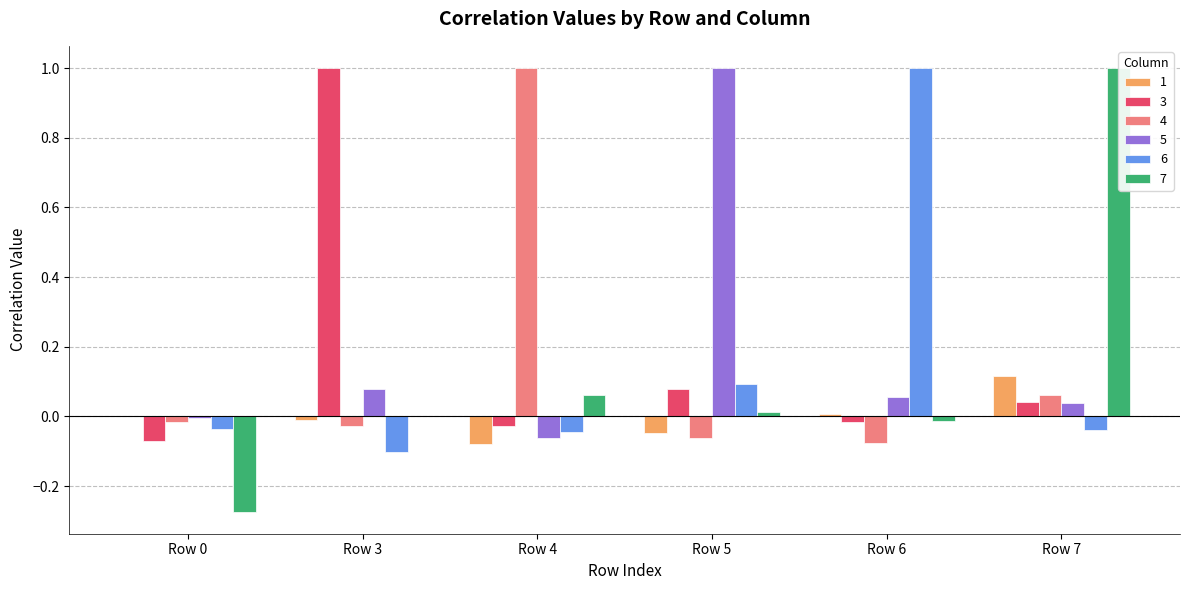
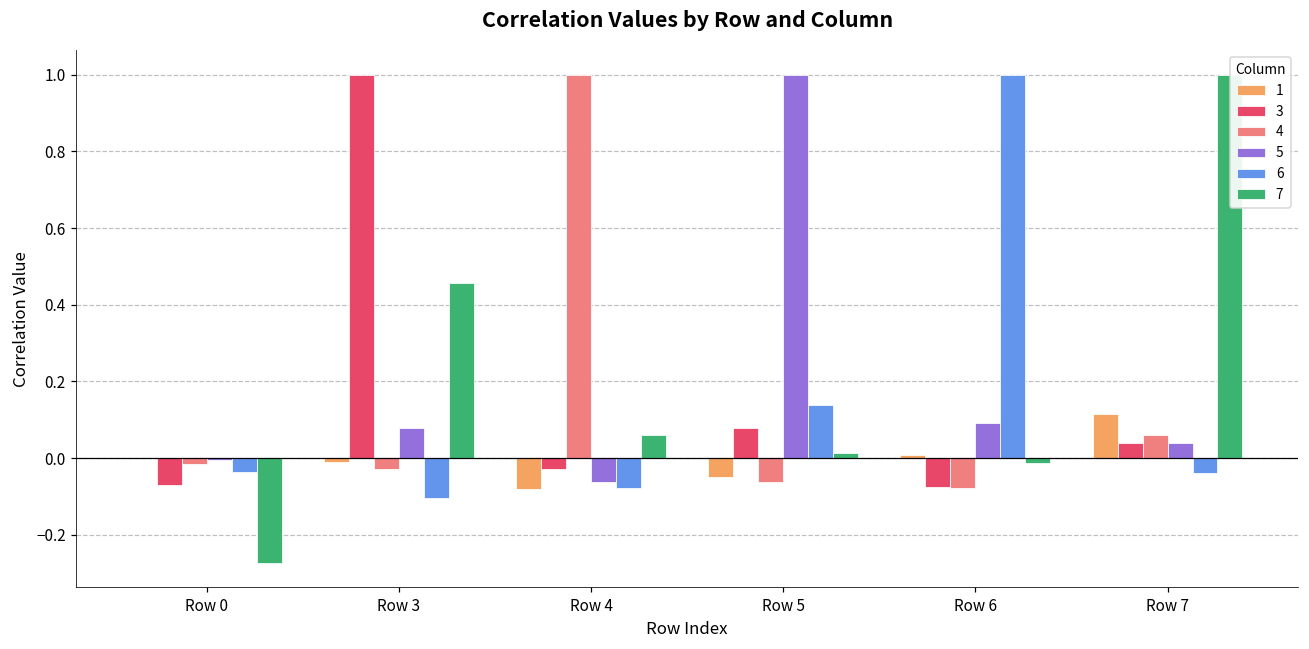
  {
    "3": {
      "Row 0": -0.07,
      "Row 3": 1.00,
      "Row 4": -0.03,
      "Row 5": 0.08,
-     "Row 6": -0.02,
+     "Row 6": -0.08,
      "Row 7": 0.04
    },
    "5": {
      "Row 3": 0.08,
      "Row 4": -0.06,
      "Row 5": 1.00,
-     "Row 6": 0.06,
+     "Row 6": 0.09,
      "Row 7": 0.04
    },
    "6": {
      "Row 0": -0.04,
      "Row 3": -0.10,
-     "Row 4": -0.05,
-     "Row 5": 0.09,
+     "Row 4": -0.08,
+     "Row 5": 0.14,
      "Row 6": 1.00,
      "Row 7": -0.04
    },
    "7": {
      "Row 0": -0.27,
-     "Row 3": 0.00,
+     "Row 3": 0.46,
      "Row 4": 0.06,
      "Row 5": 0.01,
      "Row 6": -0.01
    }
  }
